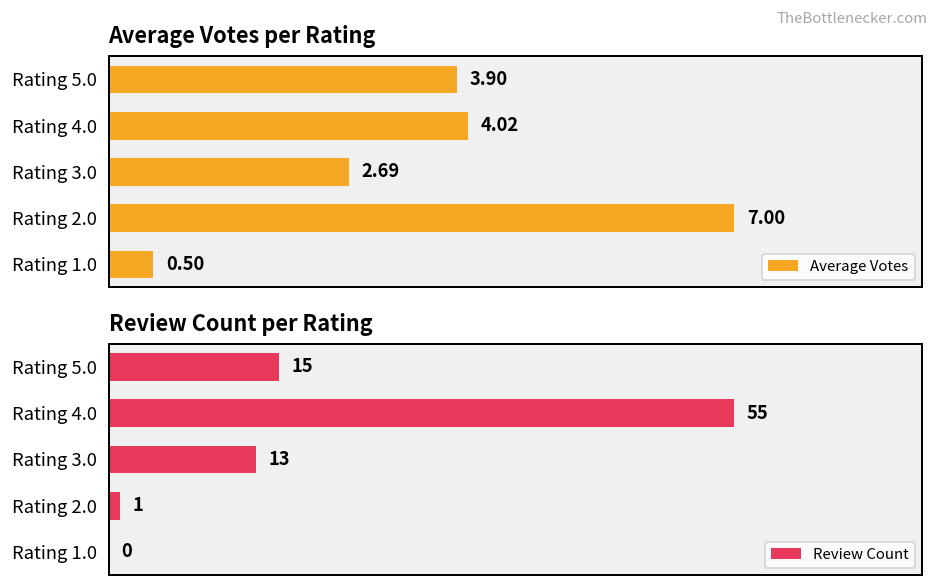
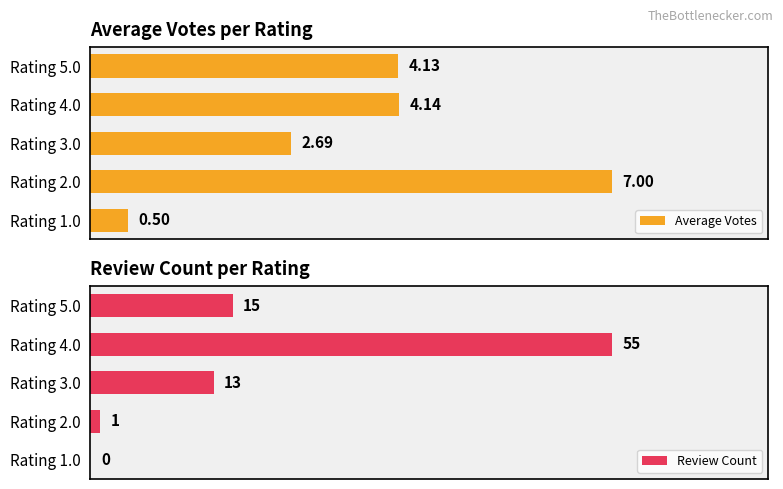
  {
    "Average Votes per Rating": {
-     "Rating 5.0": 3.90,
-     "Rating 4.0": 4.02,
+     "Rating 5.0": 4.13,
+     "Rating 4.0": 4.14,
      "Rating 3.0": 2.69,
      "Rating 2.0": 7.00,
      "Rating 1.0": 0.50
    },
    "Review Count per Rating": {
      "Rating 5.0": 15,
      "Rating 4.0": 55,
      "Rating 3.0": 13,
      "Rating 2.0": 1,
      "Rating 1.0": 0
    }
  }
